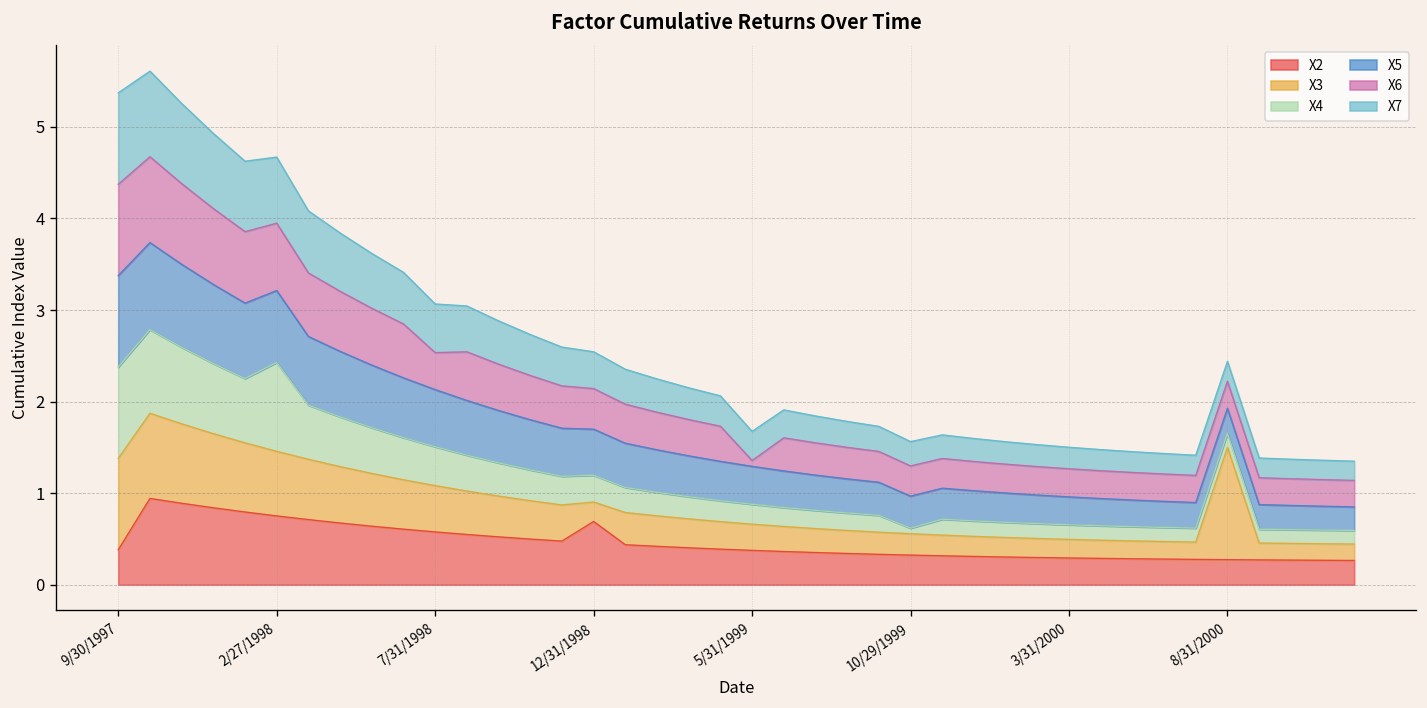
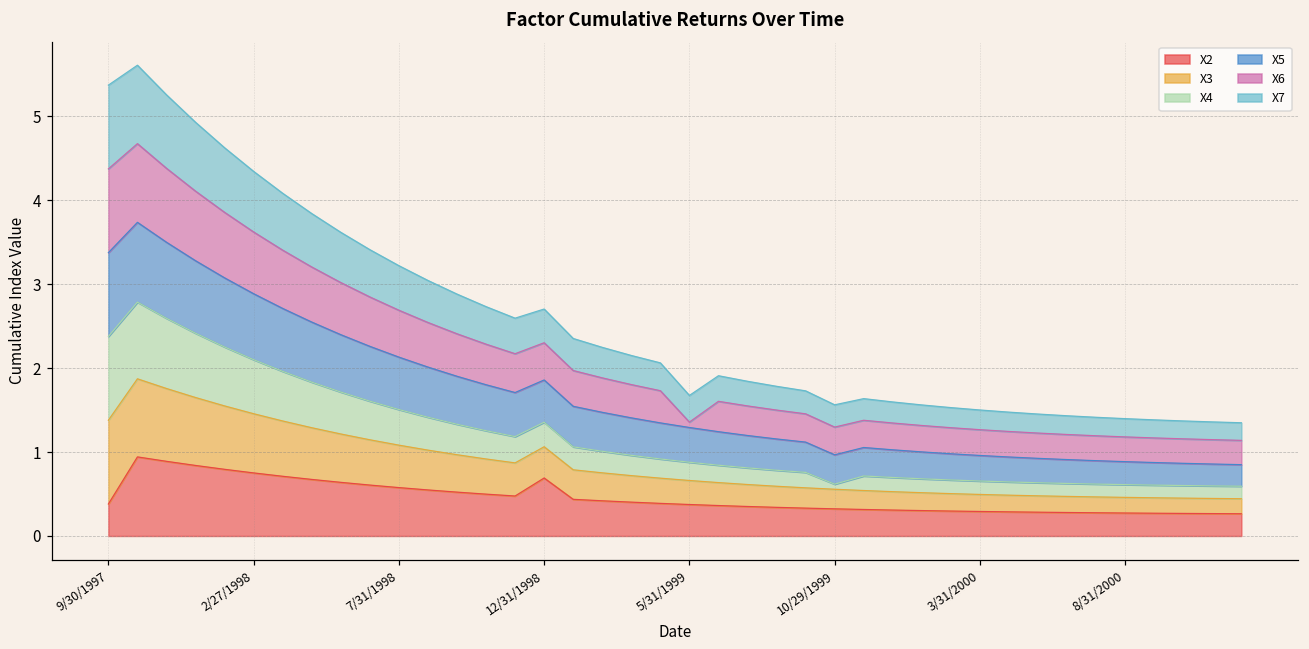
  {
    "X2": {
      "9/30/1997": 0.4,
      "2/27/1998": 0.8,
      "7/31/1998": 0.6,
      "12/31/1998": 0.7,
      "5/31/1999": 0.4,
      "10/29/1999": 0.3,
      "3/31/2000": 0.3,
      "8/31/2000": 0.3
    },
    "X3": {
      "9/30/1997": 1.0,
      "2/27/1998": 0.7,
      "7/31/1998": 0.5,
-     "12/31/1998": 0.2,
+     "12/31/1998": 0.4,
      "5/31/1999": 0.3,
      "10/29/1999": 0.2,
      "3/31/2000": 0.2,
-     "8/31/2000": 1.2
+     "8/31/2000": 0.2
    },
    "X4": {
      "9/30/1997": 1.0,
-     "2/27/1998": 1.0,
+     "2/27/1998": 0.6,
      "7/31/1998": 0.4,
      "12/31/1998": 0.3,
      "5/31/1999": 0.2,
      "10/29/1999": 0.1,
      "3/31/2000": 0.2,
      "8/31/2000": 0.2
    },
    "X6": {
      "9/30/1997": 1.0,
      "2/27/1998": 0.7,
-     "7/31/1998": 0.4,
+     "7/31/1998": 0.6,
      "12/31/1998": 0.4,
      "5/31/1999": 0.1,
      "10/29/1999": 0.3,
      "3/31/2000": 0.3,
      "8/31/2000": 0.3
    }
  }
